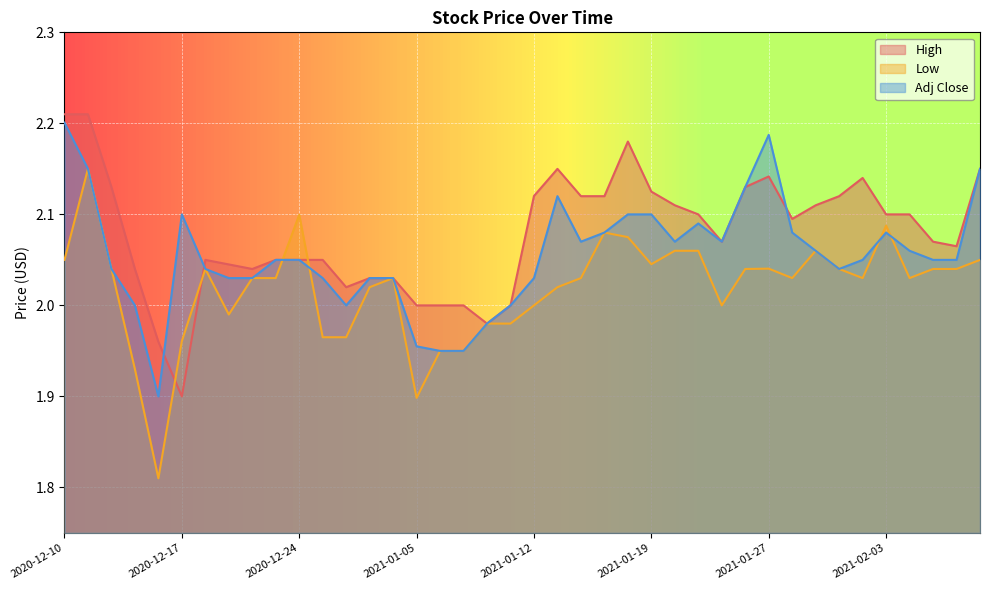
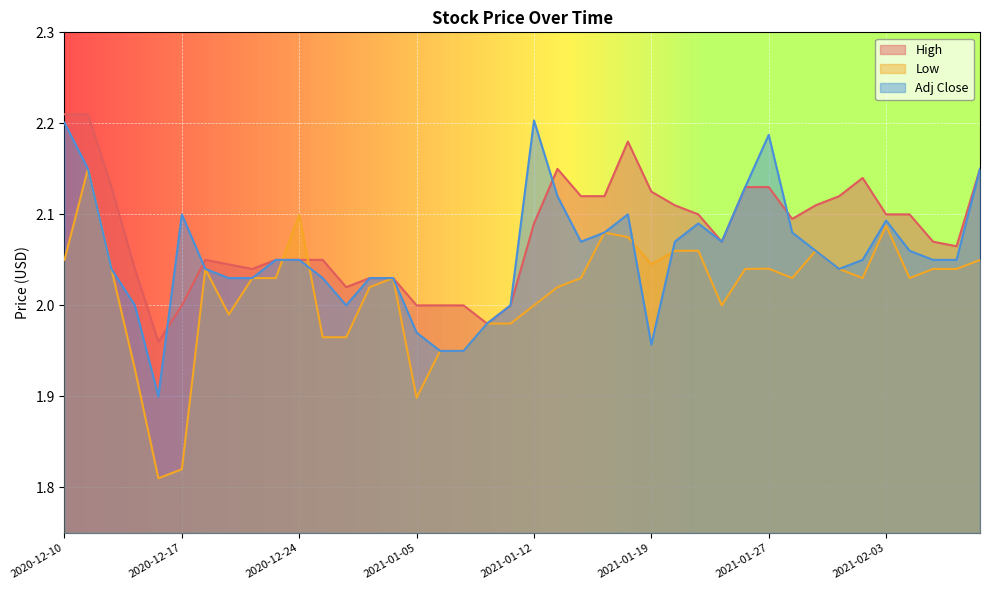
  {
    "High": {
      "2020-12-10": 2.21,
-     "2020-12-17": 1.9,
+     "2020-12-17": 2.0,
      "2021-01-05": 2.00,
-     "2021-01-12": 2.12,
+     "2021-01-12": 2.09,
      "2021-01-19": 2.13,
-     "2021-01-27": 2.14,
+     "2021-01-27": 2.13,
      "2021-02-03": 2.10
    },
    "Low": {
      "2020-12-10": 2.05,
-     "2020-12-17": 1.96,
+     "2020-12-17": 1.82,
      "2020-12-24": 2.10,
      "2021-01-05": 1.90,
      "2021-01-12": 2.00,
      "2021-01-19": 2.05,
      "2021-01-27": 2.04,
      "2021-02-03": 2.09
    },
    "Adj Close": {
      "2020-12-10": 2.20,
      "2020-12-17": 2.10,
-     "2021-01-05": 1.96,
-     "2021-01-12": 2.03,
-     "2021-01-19": 2.10,
+     "2021-01-05": 1.97,
+     "2021-01-12": 2.20,
+     "2021-01-19": 1.96,
      "2021-01-27": 2.19,
-     "2021-02-03": 2.08
+     "2021-02-03": 2.09
    }
  }
